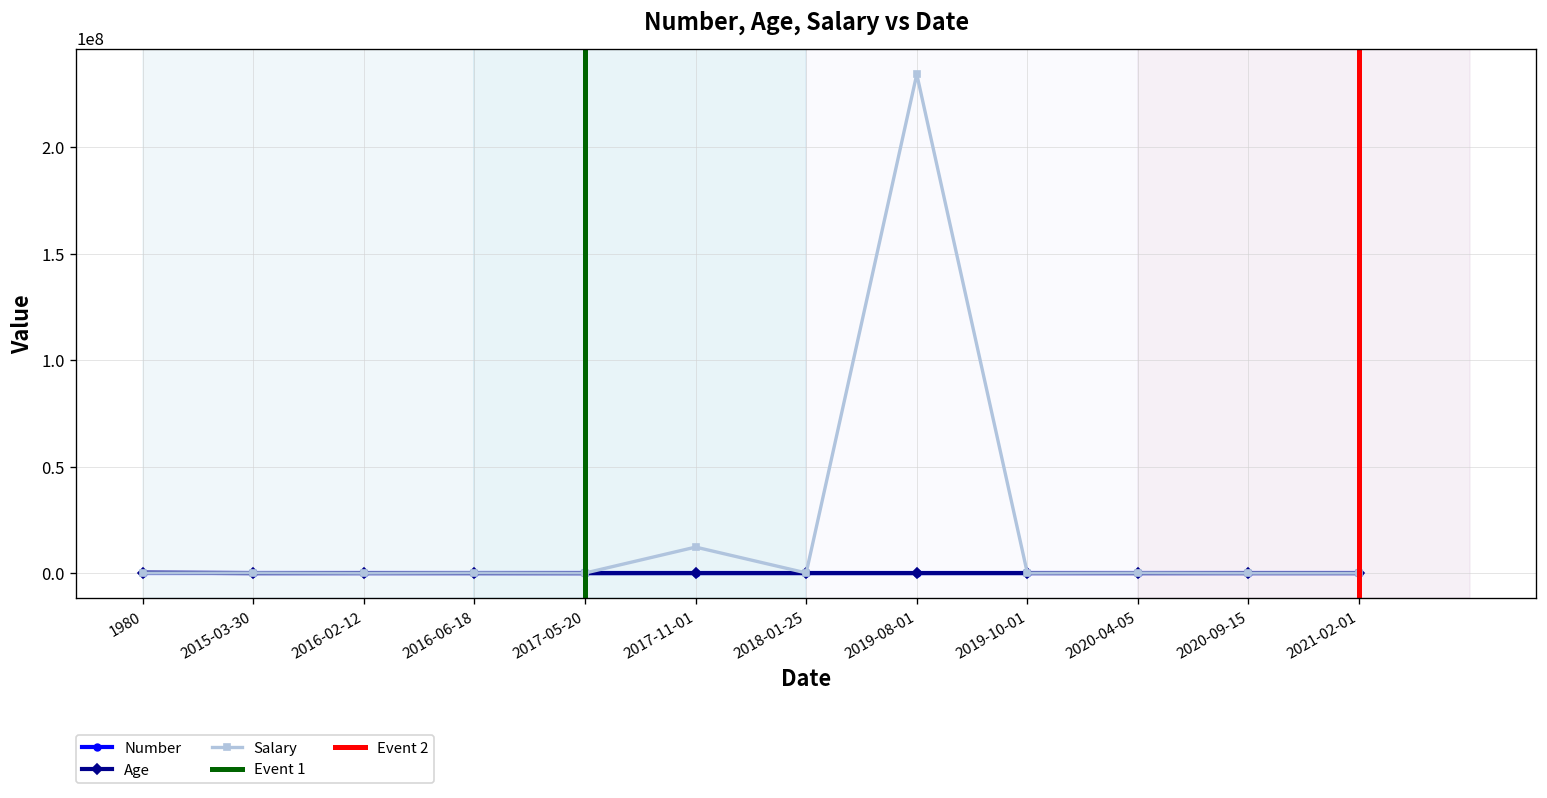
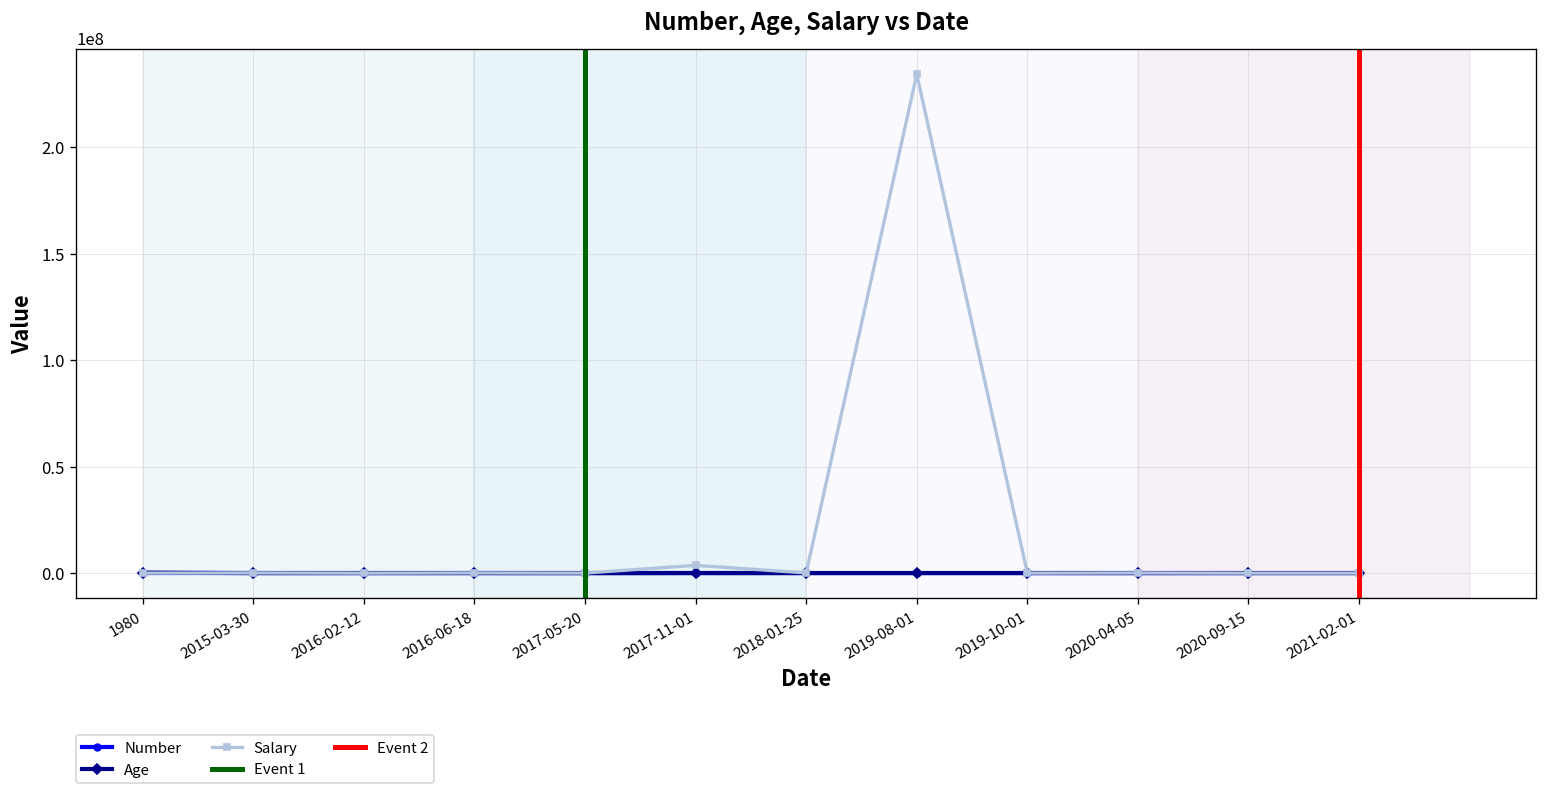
  {
    "Age": {
      "2017-11-01": 0,
      "2019-08-01": 0
    },
    "Salary": {
-     "2017-11-01": 12000000,
+     "2017-11-01": 4000000,
      "2019-08-01": 234000000
    }
  }
